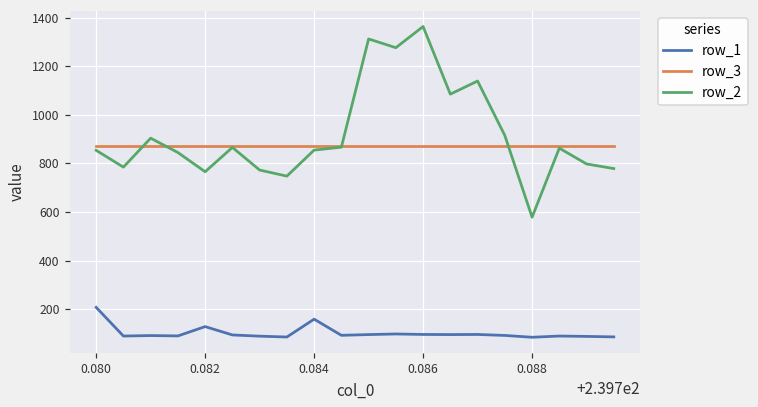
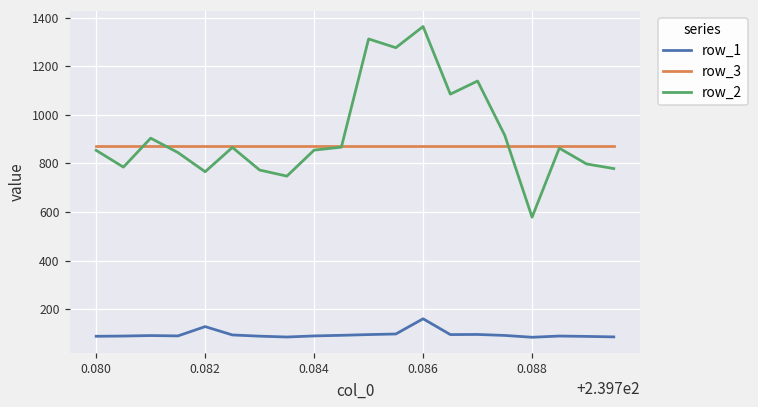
  {
    "row_1": {
-     "0.080": 210,
+     "0.080": 90,
      "0.082": 130,
-     "0.084": 160,
-     "0.086": 100,
+     "0.084": 90,
+     "0.086": 160,
      "0.088": 90
    },
    "row_3": {
      "0.080": 870,
      "0.082": 870,
      "0.084": 870,
      "0.086": 870,
      "0.088": 870
    },
    "row_2": {
      "0.080": 850,
      "0.082": 770,
      "0.084": 860,
      "0.086": 1360,
      "0.088": 580
    }
  }
